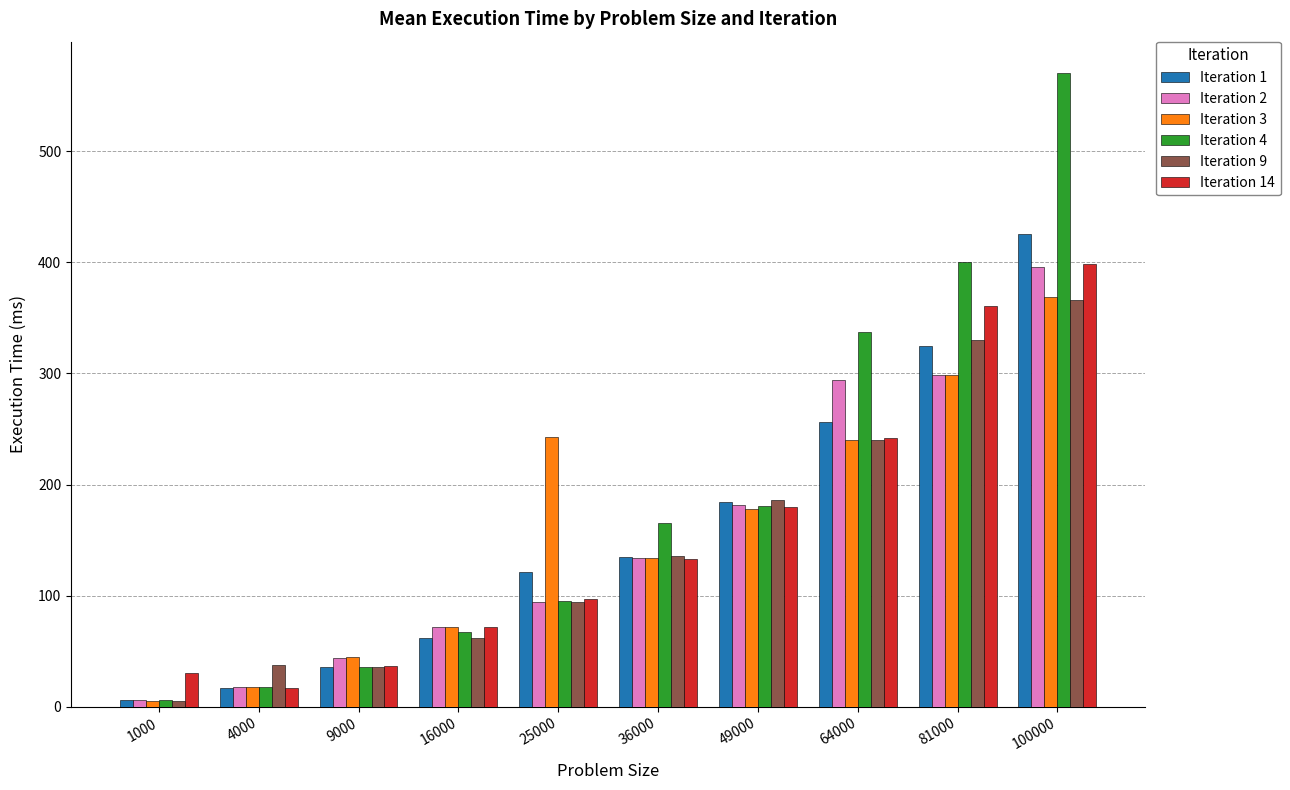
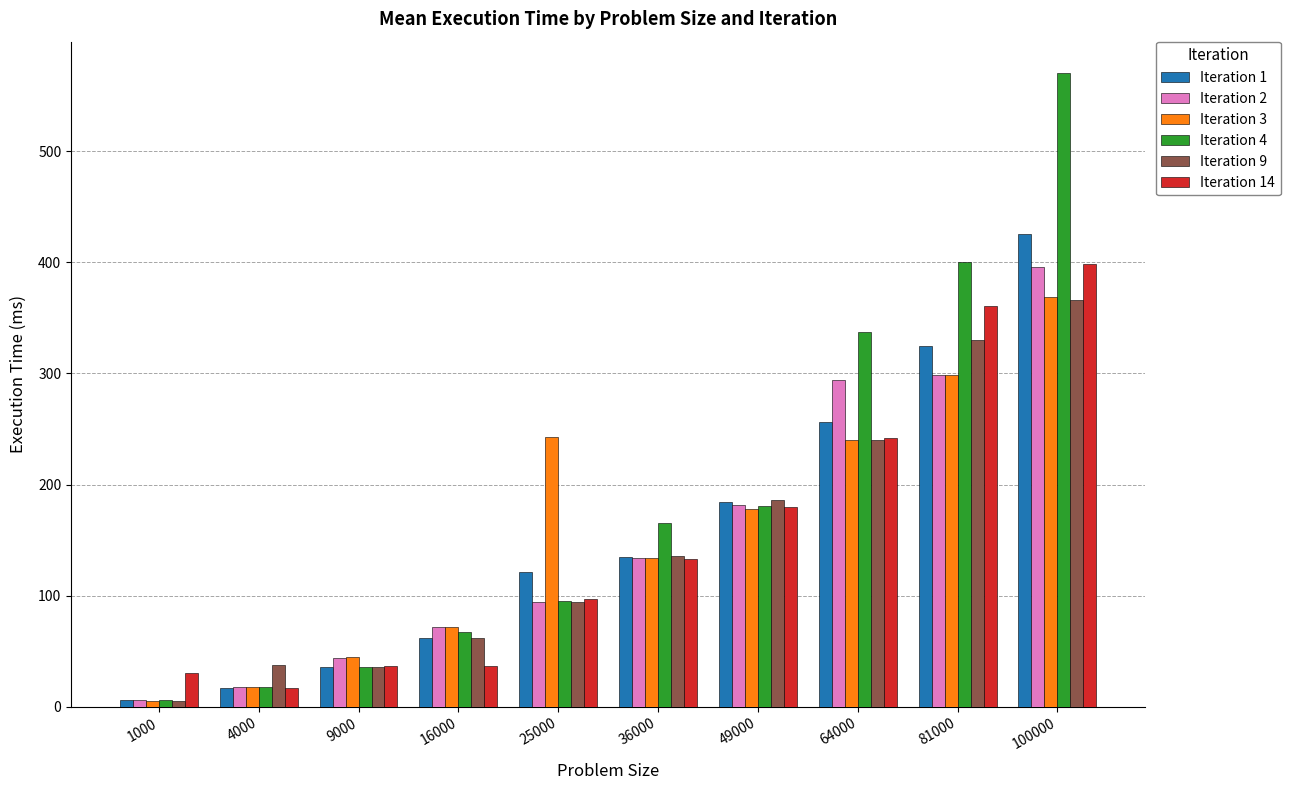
  {
    "Iteration 1": {
      "1000": 6,
      "4000": 17,
      "9000": 36,
      "16000": 62,
      "25000": 121,
      "36000": 135,
      "49000": 184,
      "64000": 256,
      "81000": 325,
      "100000": 425
    },
    "Iteration 2": {
      "1000": 6,
      "4000": 18,
      "9000": 44,
      "16000": 72,
      "25000": 94,
      "36000": 134,
      "49000": 182,
      "64000": 294,
      "81000": 299,
      "100000": 396
    },
    "Iteration 3": {
      "1000": 5,
      "4000": 18,
      "9000": 45,
      "16000": 72,
      "25000": 243,
      "36000": 134,
      "49000": 178,
      "64000": 240,
      "81000": 299,
      "100000": 369
    },
    "Iteration 4": {
      "1000": 6,
      "4000": 18,
      "9000": 36,
      "16000": 67,
      "25000": 95,
      "36000": 165,
      "49000": 181,
      "64000": 337,
      "81000": 400,
      "100000": 570
    },
    "Iteration 9": {
      "1000": 5,
      "4000": 38,
      "9000": 36,
      "16000": 62,
      "25000": 94,
      "36000": 136,
      "49000": 186,
      "64000": 240,
      "81000": 330,
      "100000": 366
    },
    "Iteration 14": {
      "1000": 30,
      "4000": 17,
      "9000": 37,
-     "16000": 72,
+     "16000": 37,
      "25000": 97,
      "36000": 133,
      "49000": 180,
      "64000": 242,
      "81000": 361,
      "100000": 398
    }
  }
